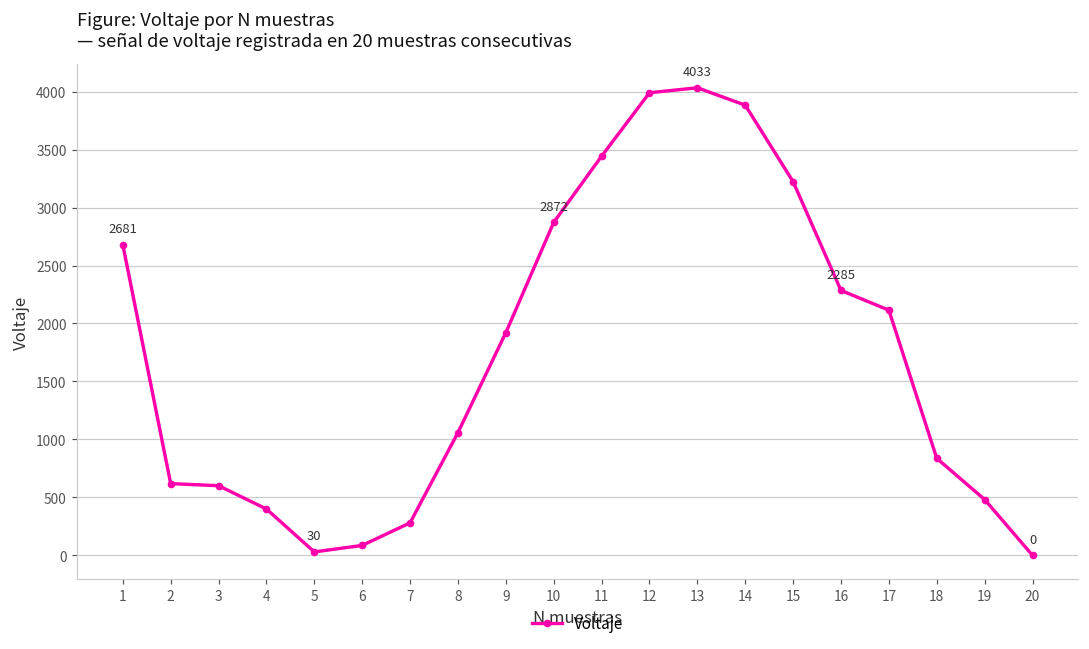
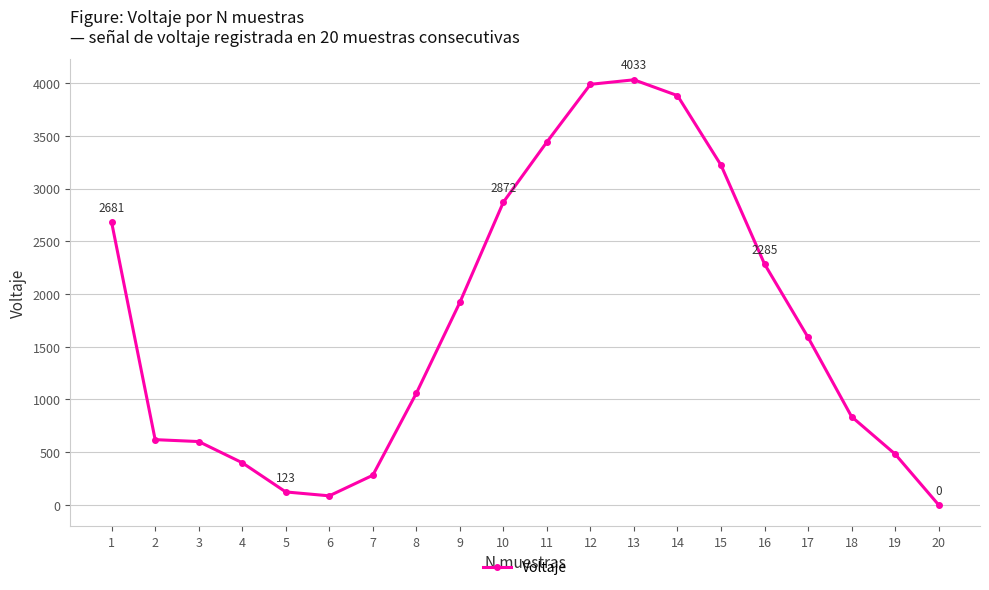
  {
    "1": 2681,
-   "5": 30,
+   "5": 123,
    "10": 2872,
    "13": 4033,
    "16": 2285,
-   "17": 2120,
+   "17": 1590,
    "20": 0
  }
